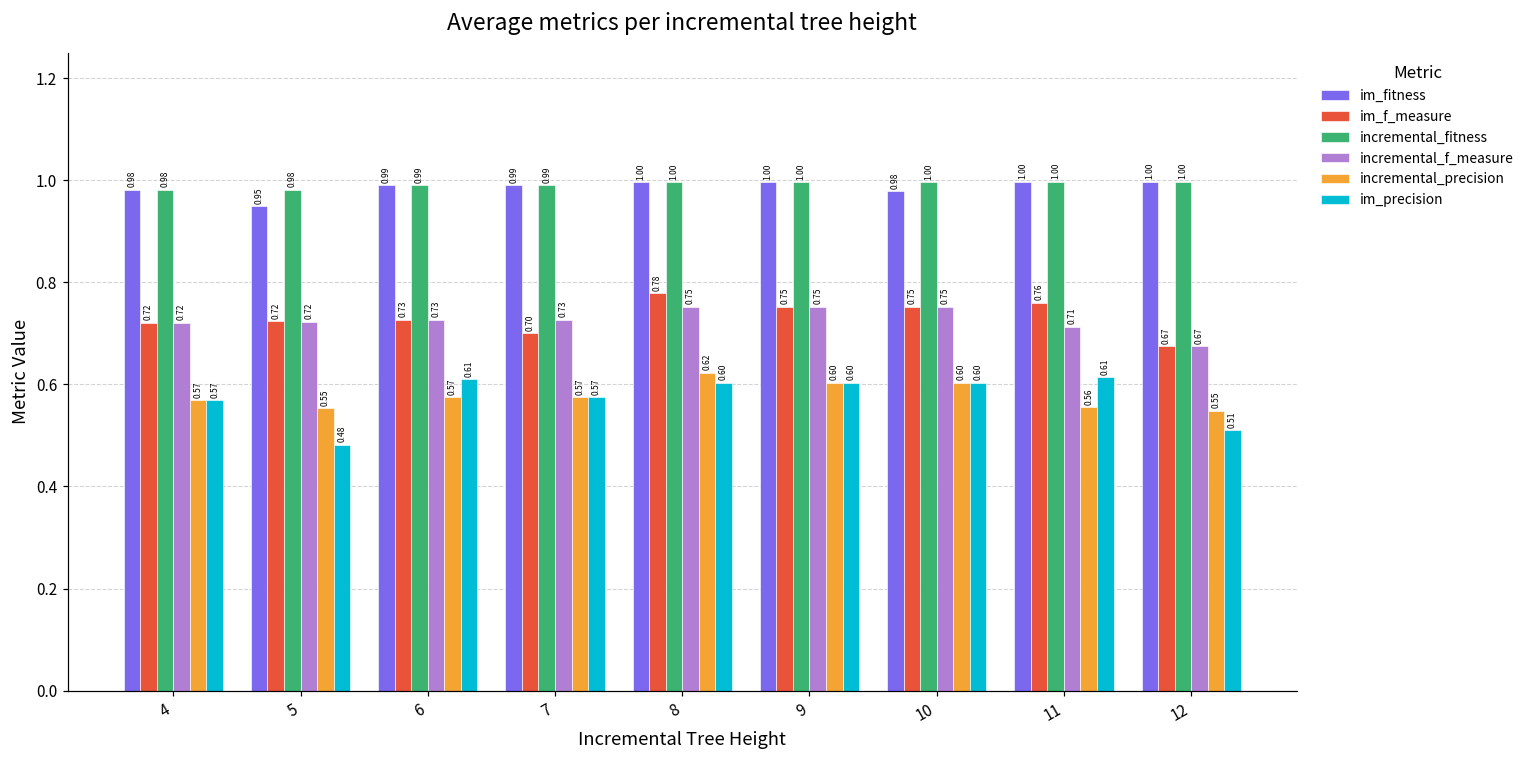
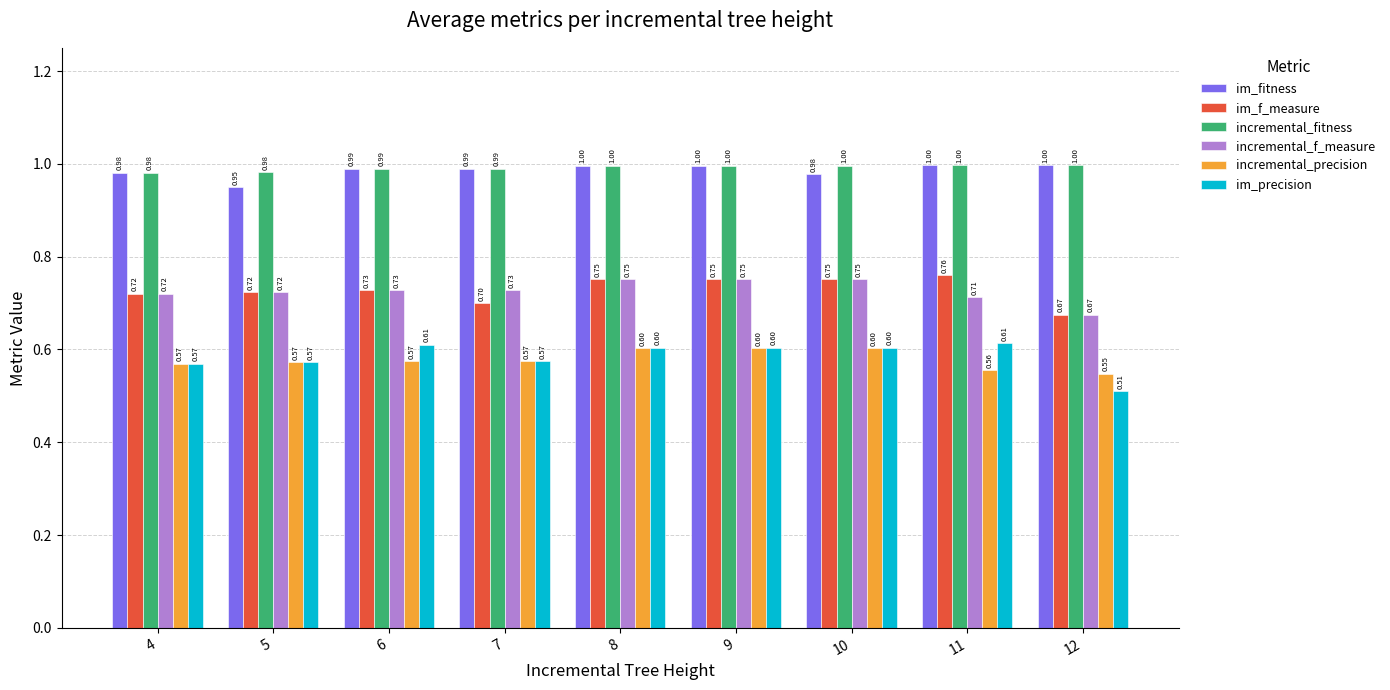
  {
    "im_fitness": {
      "4": 0.98,
      "5": 0.95,
      "6": 0.99,
      "7": 0.99,
      "8": 1.00,
      "9": 1.00,
      "10": 0.98,
      "11": 1.00,
      "12": 1.00
    },
    "im_f_measure": {
      "4": 0.72,
      "5": 0.72,
      "6": 0.73,
      "7": 0.70,
-     "8": 0.78,
+     "8": 0.75,
      "9": 0.75,
      "10": 0.75,
      "11": 0.76,
      "12": 0.67
    },
    "incremental_fitness": {
      "4": 0.98,
      "5": 0.98,
      "6": 0.99,
      "7": 0.99,
      "8": 1.00,
      "9": 1.00,
      "10": 1.00,
      "11": 1.00,
      "12": 1.00
    },
    "incremental_f_measure": {
      "4": 0.72,
      "5": 0.72,
      "6": 0.73,
      "7": 0.73,
      "8": 0.75,
      "9": 0.75,
      "10": 0.75,
      "11": 0.71,
      "12": 0.67
    },
    "incremental_precision": {
      "4": 0.57,
-     "5": 0.55,
+     "5": 0.57,
      "6": 0.57,
      "7": 0.57,
-     "8": 0.62,
+     "8": 0.60,
      "9": 0.60,
      "10": 0.60,
      "11": 0.56,
      "12": 0.55
    },
    "im_precision": {
      "4": 0.57,
-     "5": 0.48,
+     "5": 0.57,
      "6": 0.61,
      "7": 0.57,
      "8": 0.60,
      "9": 0.60,
      "10": 0.60,
      "11": 0.61,
      "12": 0.51
    }
  }
